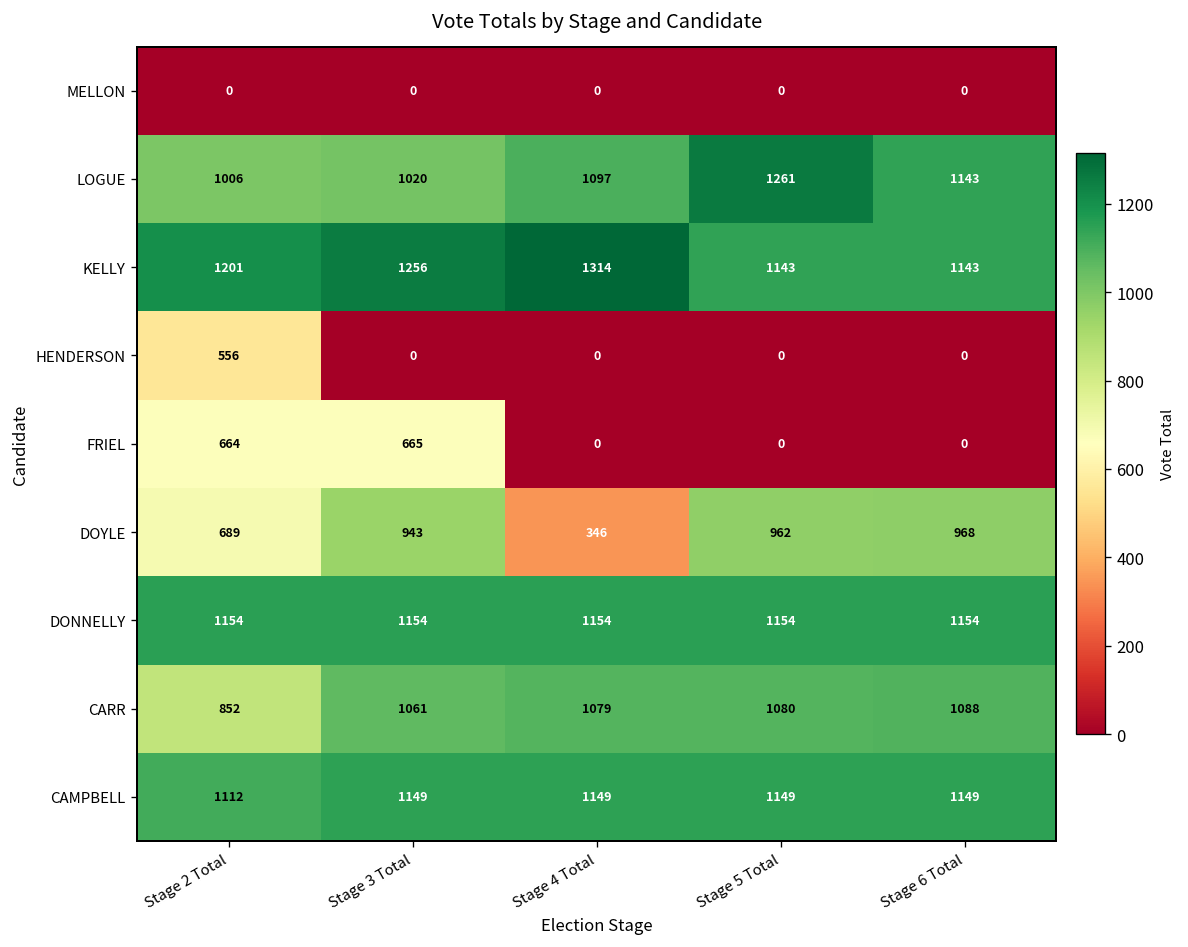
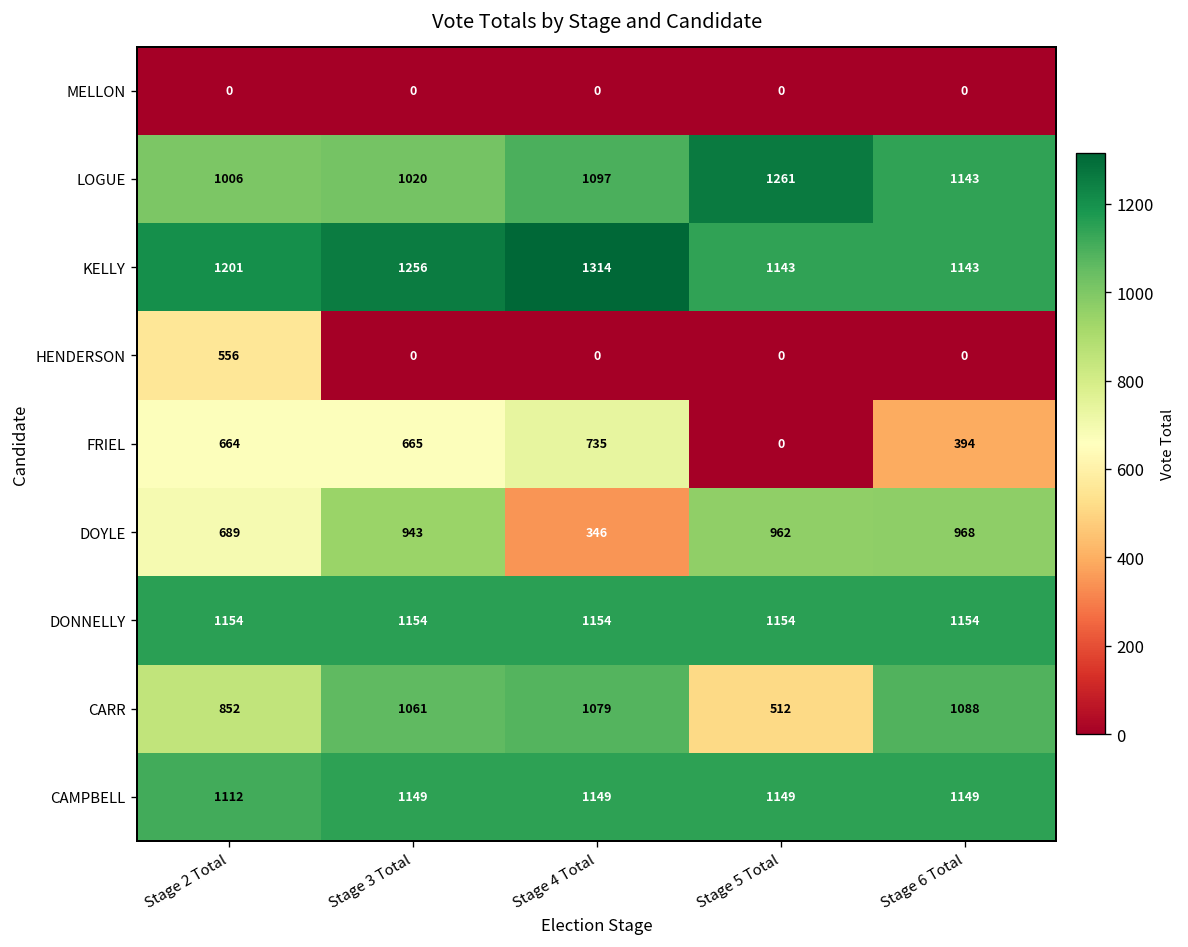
  {
    "MELLON": {
      "Stage 2 Total": 0,
      "Stage 3 Total": 0,
      "Stage 4 Total": 0,
      "Stage 5 Total": 0,
      "Stage 6 Total": 0
    },
    "LOGUE": {
      "Stage 2 Total": 1006,
      "Stage 3 Total": 1020,
      "Stage 4 Total": 1097,
      "Stage 5 Total": 1261,
      "Stage 6 Total": 1143
    },
    "KELLY": {
      "Stage 2 Total": 1201,
      "Stage 3 Total": 1256,
      "Stage 4 Total": 1314,
      "Stage 5 Total": 1143,
      "Stage 6 Total": 1143
    },
    "HENDERSON": {
      "Stage 2 Total": 556,
      "Stage 3 Total": 0,
      "Stage 4 Total": 0,
      "Stage 5 Total": 0,
      "Stage 6 Total": 0
    },
    "FRIEL": {
      "Stage 2 Total": 664,
      "Stage 3 Total": 665,
-     "Stage 4 Total": 0,
+     "Stage 4 Total": 735,
      "Stage 5 Total": 0,
-     "Stage 6 Total": 0
+     "Stage 6 Total": 394
    },
    "DOYLE": {
      "Stage 2 Total": 689,
      "Stage 3 Total": 943,
      "Stage 4 Total": 346,
      "Stage 5 Total": 962,
      "Stage 6 Total": 968
    },
    "DONNELLY": {
      "Stage 2 Total": 1154,
      "Stage 3 Total": 1154,
      "Stage 4 Total": 1154,
      "Stage 5 Total": 1154,
      "Stage 6 Total": 1154
    },
    "CARR": {
      "Stage 2 Total": 852,
      "Stage 3 Total": 1061,
      "Stage 4 Total": 1079,
-     "Stage 5 Total": 1080,
+     "Stage 5 Total": 512,
      "Stage 6 Total": 1088
    },
    "CAMPBELL": {
      "Stage 2 Total": 1112,
      "Stage 3 Total": 1149,
      "Stage 4 Total": 1149,
      "Stage 5 Total": 1149,
      "Stage 6 Total": 1149
    }
  }
